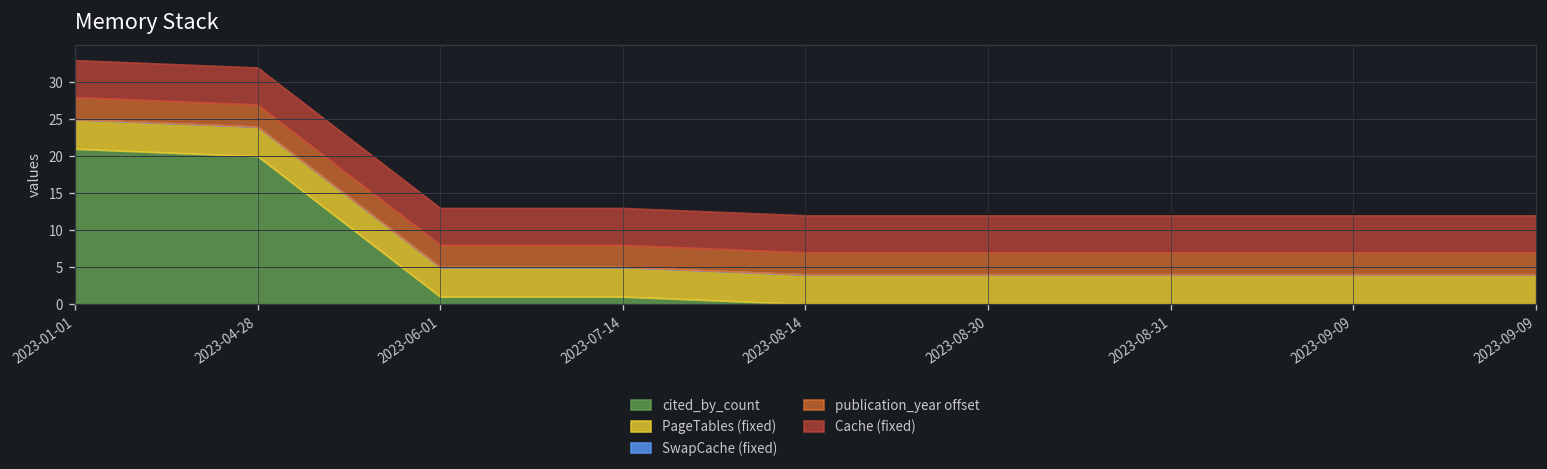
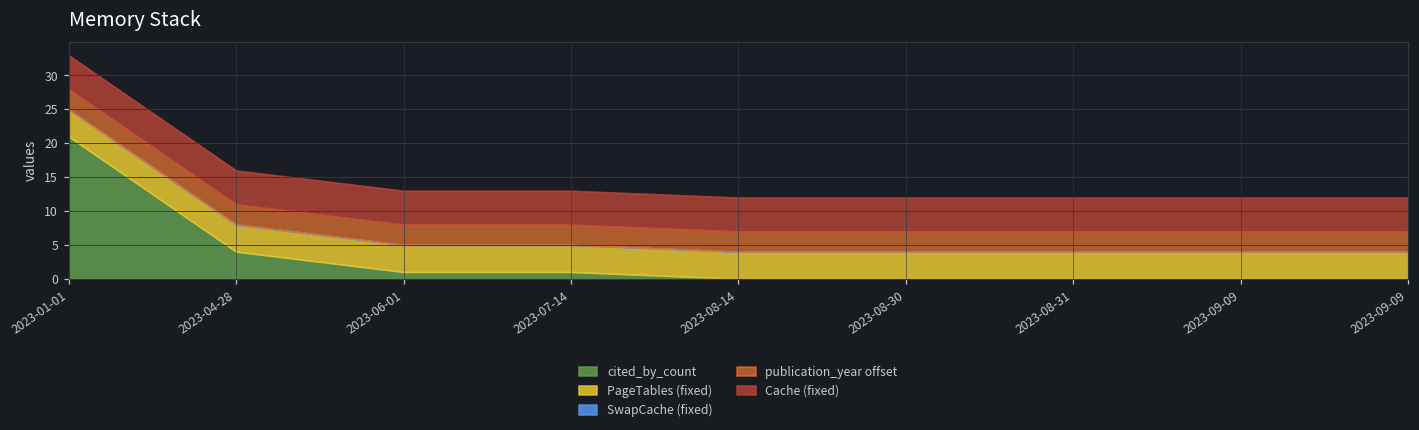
  {
    "cited_by_count": {
      "2023-01-01": 21,
-     "2023-04-28": 20,
+     "2023-04-28": 4,
      "2023-06-01": 1,
      "2023-07-14": 1,
      "2023-08-14": 0,
      "2023-08-30": 0,
      "2023-08-31": 0
    }
  }
